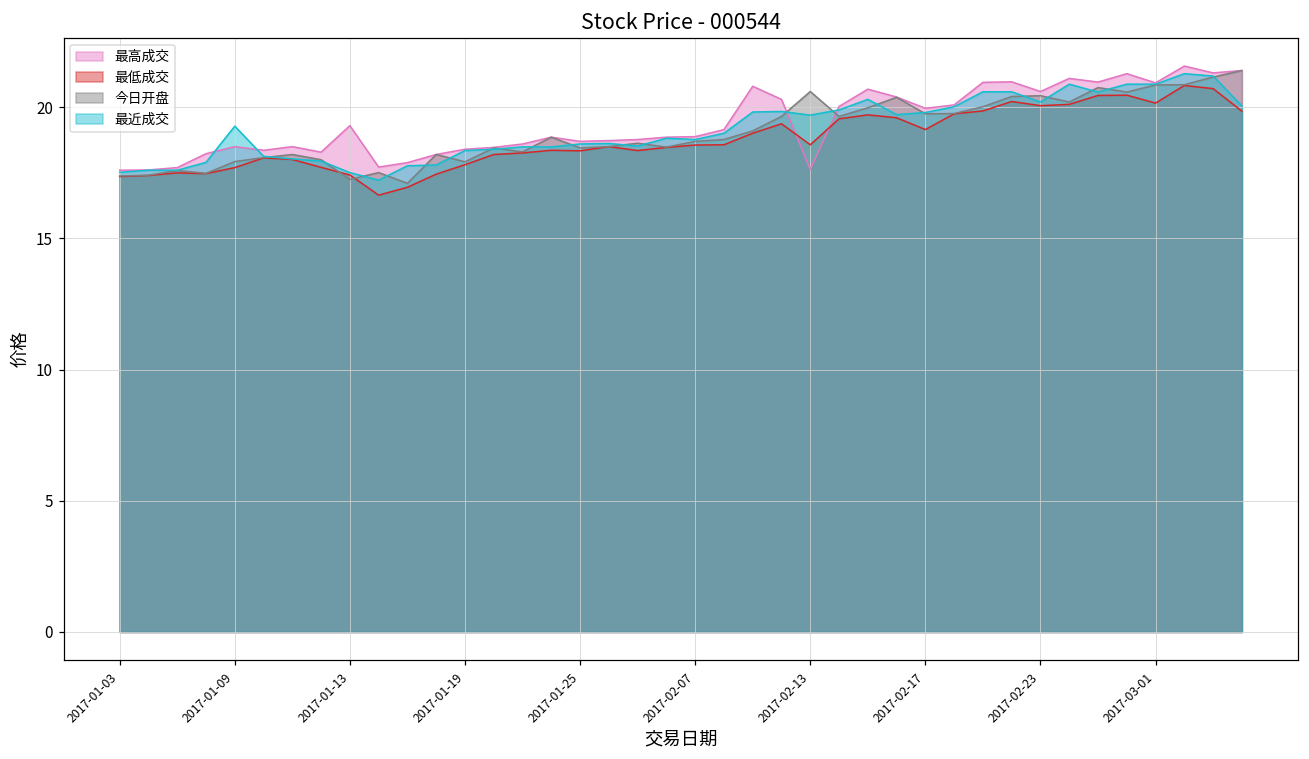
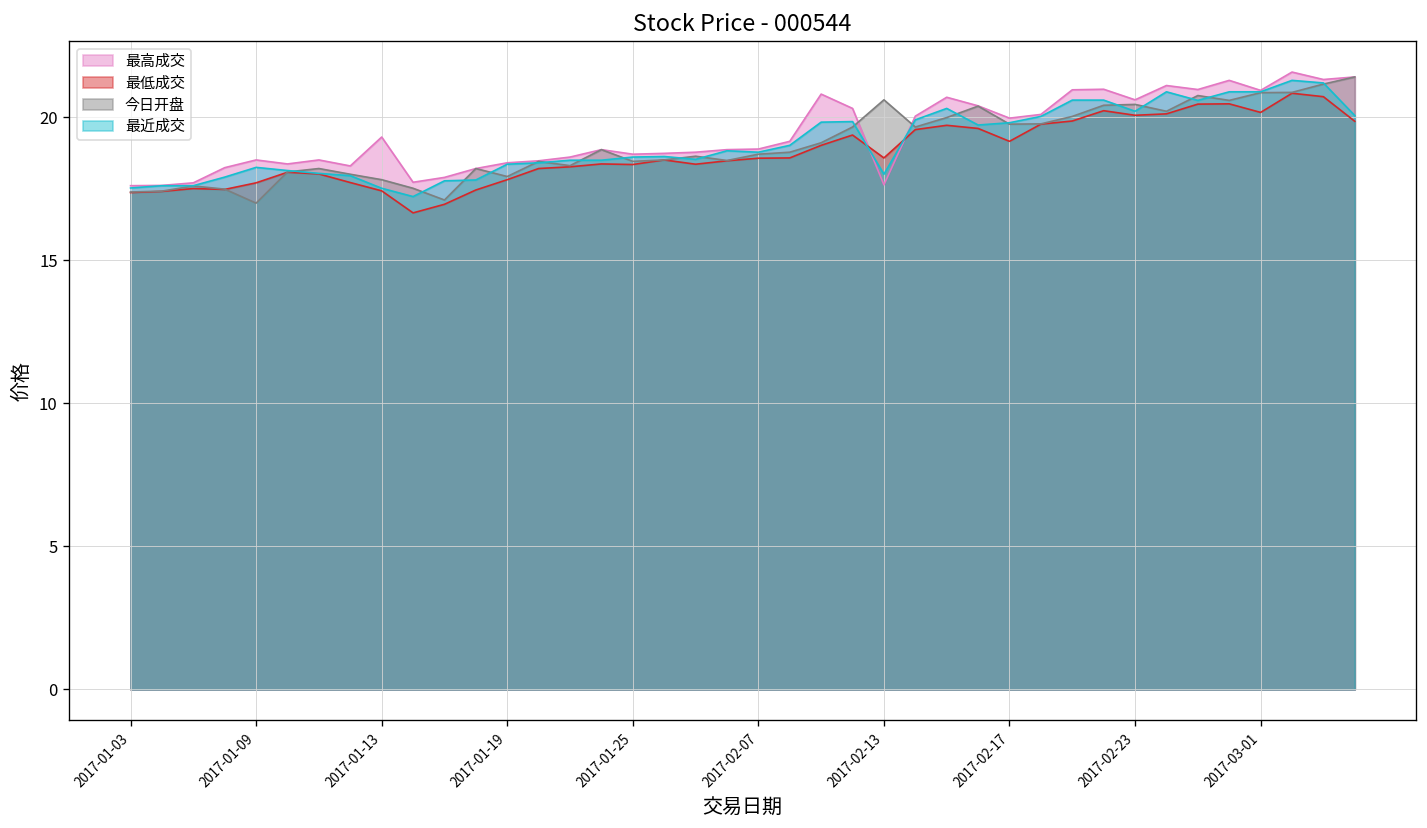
  {
    "最高成交": {
      "2017-01-09": 18.5,
      "2017-01-13": 19.3,
      "2017-02-07": 18.9,
      "2017-02-13": 17.6,
      "2017-02-17": 20.0,
      "2017-02-23": 20.6
    },
    "最低成交": {
      "2017-01-09": 17.7,
      "2017-01-19": 17.8,
      "2017-01-25": 18.3,
      "2017-02-07": 18.6,
      "2017-02-13": 18.6,
      "2017-02-17": 19.2,
      "2017-02-23": 20.1,
      "2017-03-01": 20.2
    },
    "今日开盘": {
-     "2017-01-09": 17.9,
-     "2017-01-13": 17.3,
+     "2017-01-09": 17.0,
+     "2017-01-13": 17.8,
      "2017-01-19": 17.9,
      "2017-01-25": 18.5,
      "2017-02-13": 20.6,
      "2017-02-23": 20.4
    },
    "最近成交": {
-     "2017-01-09": 19.3,
-     "2017-02-13": 19.7,
+     "2017-01-09": 18.2,
+     "2017-02-13": 18.0,
      "2017-02-23": 20.2
    }
  }
